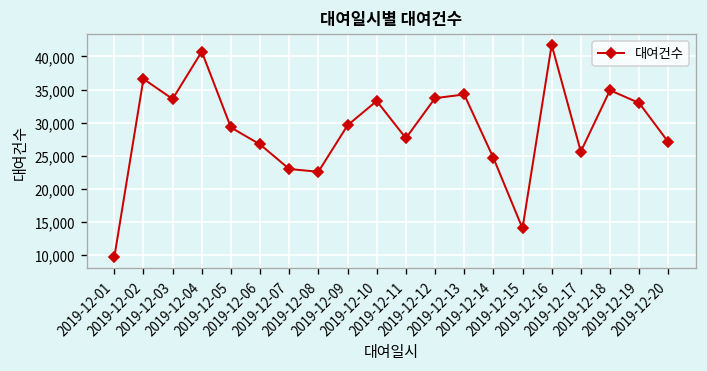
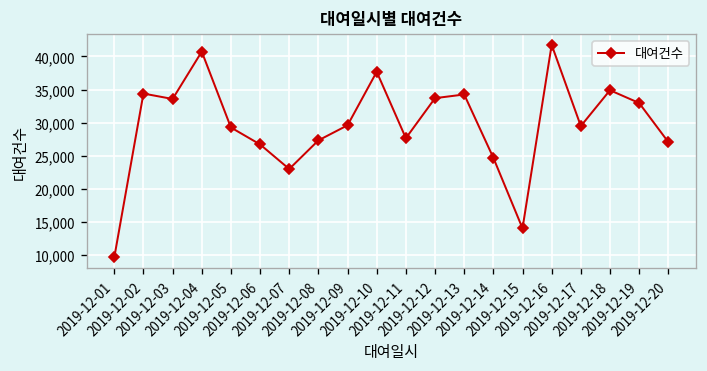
  {
    "2019-12-01": "10,000",
-   "2019-12-02": "37,000",
+   "2019-12-02": "34,000",
    "2019-12-03": "34,000",
    "2019-12-04": "41,000",
    "2019-12-05": "29,000",
    "2019-12-06": "27,000",
    "2019-12-07": "23,000",
-   "2019-12-08": "23,000",
+   "2019-12-08": "27,000",
    "2019-12-09": "30,000",
-   "2019-12-10": "33,000",
+   "2019-12-10": "38,000",
    "2019-12-11": "28,000",
    "2019-12-12": "34,000",
    "2019-12-13": "34,000",
    "2019-12-14": "25,000",
    "2019-12-15": "14,000",
    "2019-12-16": "42,000",
-   "2019-12-17": "26,000",
+   "2019-12-17": "29,000",
    "2019-12-18": "35,000",
    "2019-12-19": "33,000",
    "2019-12-20": "27,000"
  }
